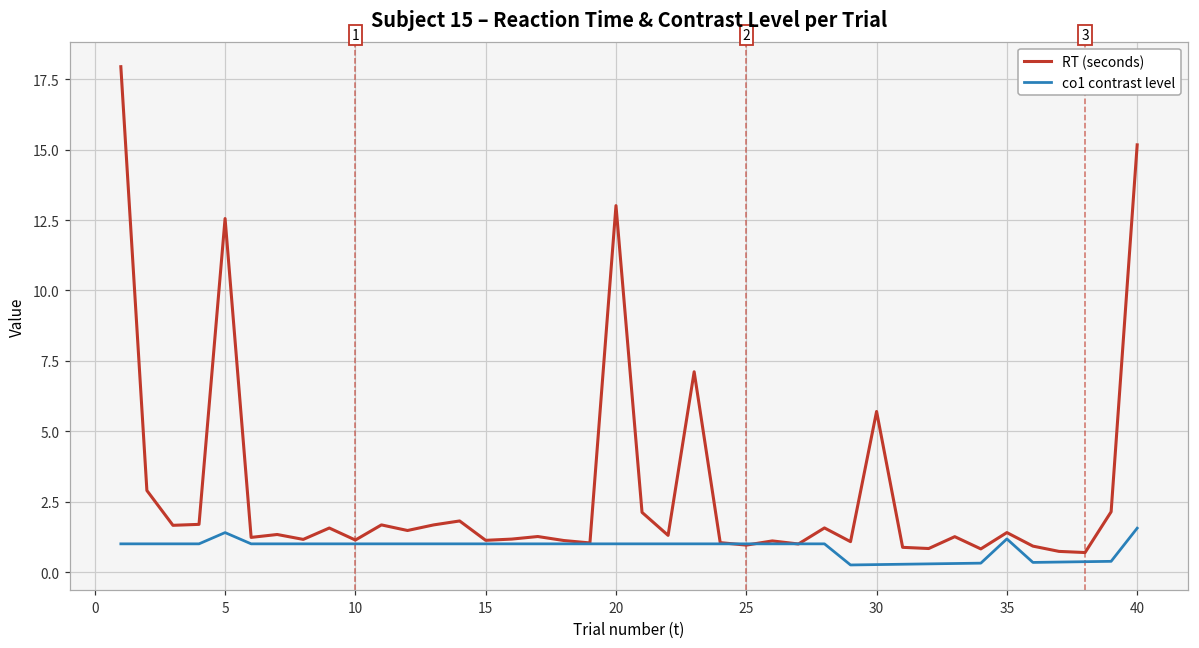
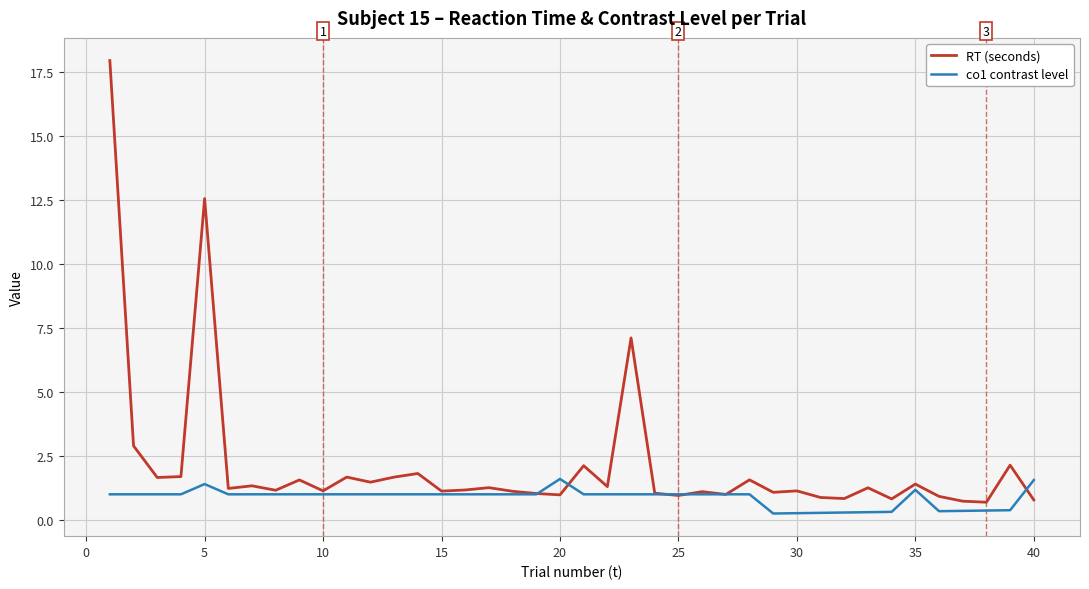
  {
    "RT (seconds)": {
      "5": 12.6,
      "10": 1.1,
      "15": 1.1,
-     "20": 13.0,
-     "30": 5.7,
+     "20": 1.0,
+     "30": 1.1,
      "35": 1.4,
-     "40": 15.2
+     "40": 0.8
    },
    "co1 contrast level": {
      "5": 1.4,
      "10": 1.0,
      "15": 1.0,
-     "20": 1.0,
+     "20": 1.6,
      "30": 0.3,
      "35": 1.2,
      "40": 1.6
    }
  }
